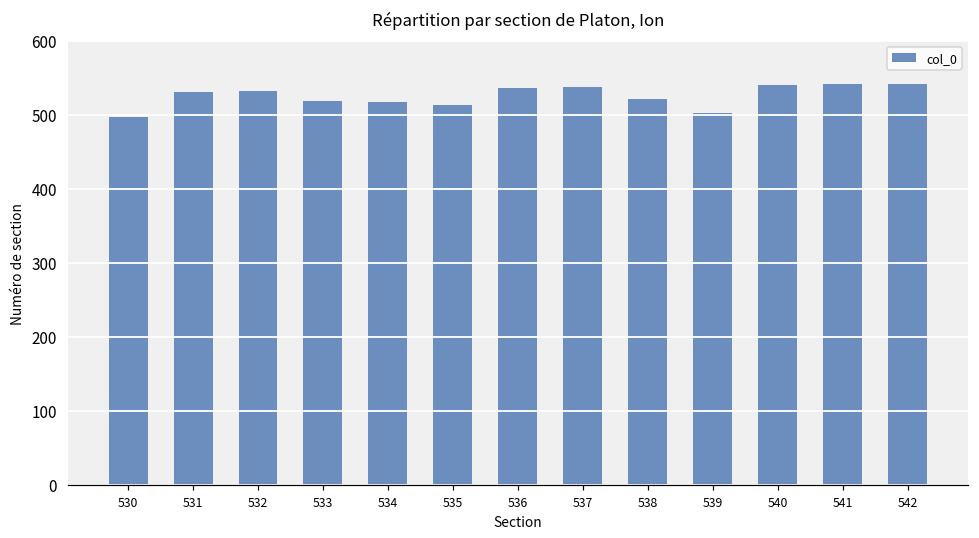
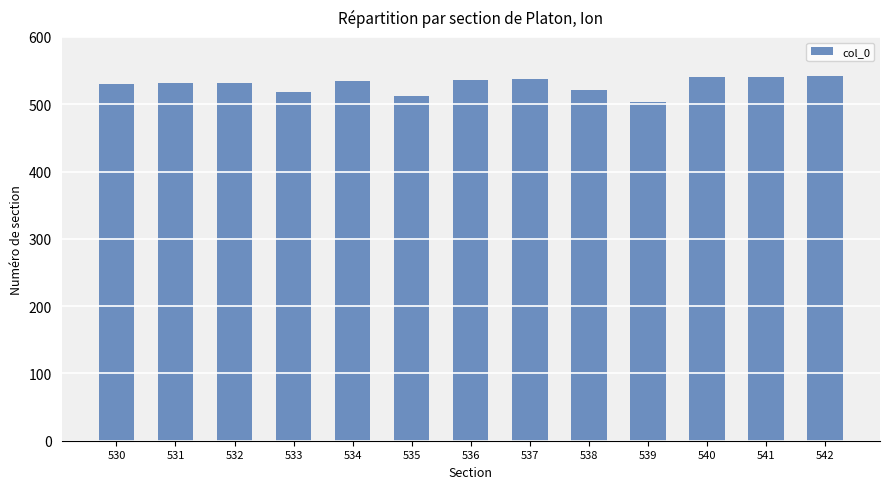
  {
-   "530": 500,
+   "530": 530,
    "531": 530,
    "532": 530,
    "533": 520,
-   "534": 520,
+   "534": 530,
    "535": 510,
    "536": 540,
    "537": 540,
    "538": 520,
    "539": 500,
    "540": 540,
    "541": 540,
    "542": 540
  }
